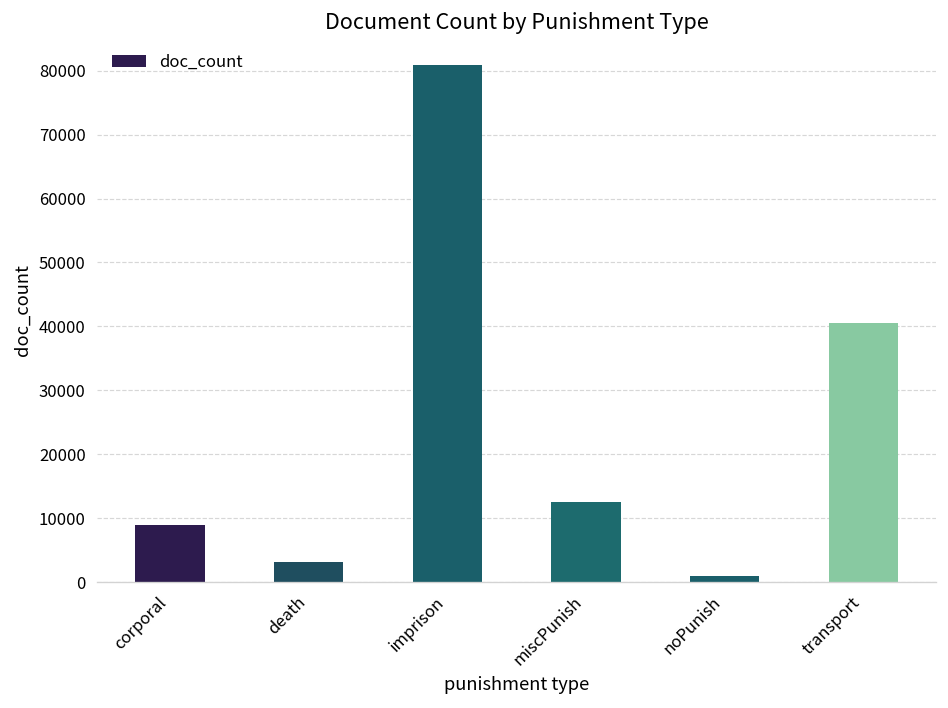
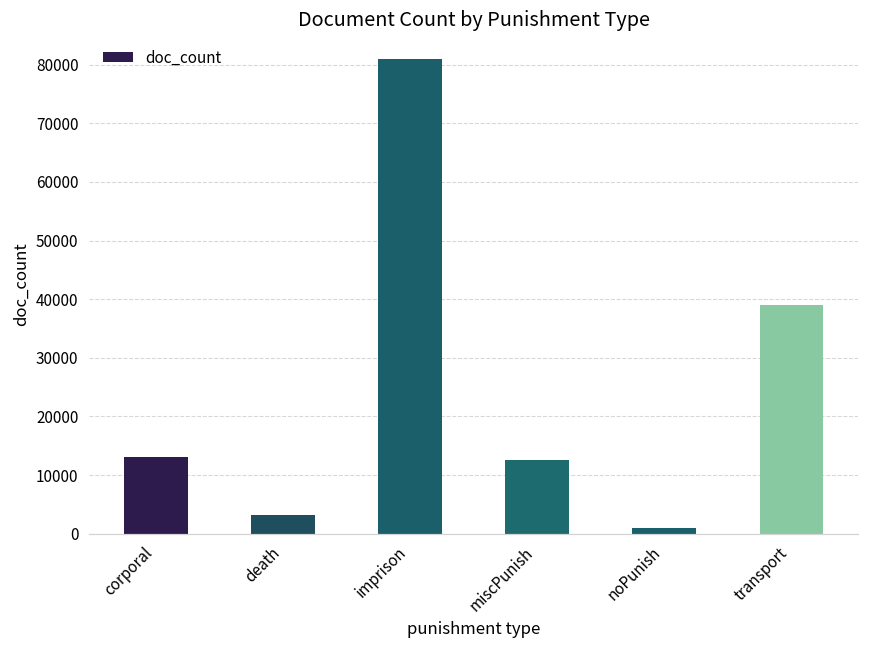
  {
-   "corporal": 9000,
+   "corporal": 13000,
    "death": 3000,
    "imprison": 81000,
    "miscPunish": 12000,
    "noPunish": 1000,
-   "transport": 41000
+   "transport": 39000
  }
